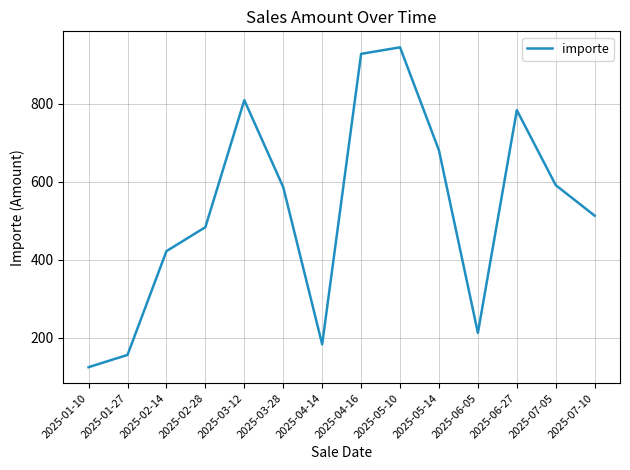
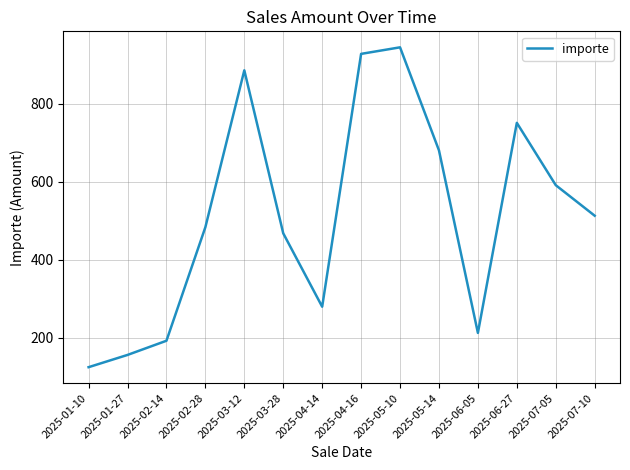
  {
    "2025-01-10": 130,
    "2025-01-27": 160,
-   "2025-02-14": 420,
+   "2025-02-14": 190,
    "2025-02-28": 480,
-   "2025-03-12": 810,
-   "2025-03-28": 590,
-   "2025-04-14": 180,
+   "2025-03-12": 890,
+   "2025-03-28": 470,
+   "2025-04-14": 280,
    "2025-04-16": 930,
    "2025-05-10": 950,
    "2025-05-14": 680,
    "2025-06-05": 210,
-   "2025-06-27": 780,
+   "2025-06-27": 750,
    "2025-07-05": 590,
    "2025-07-10": 510
  }
